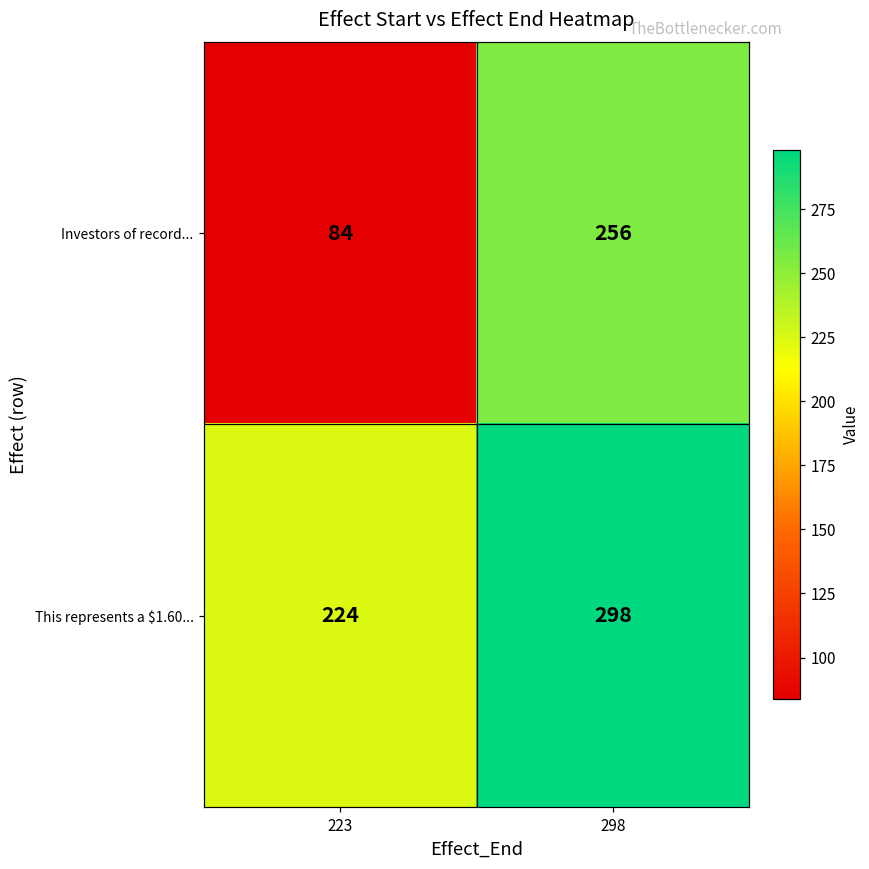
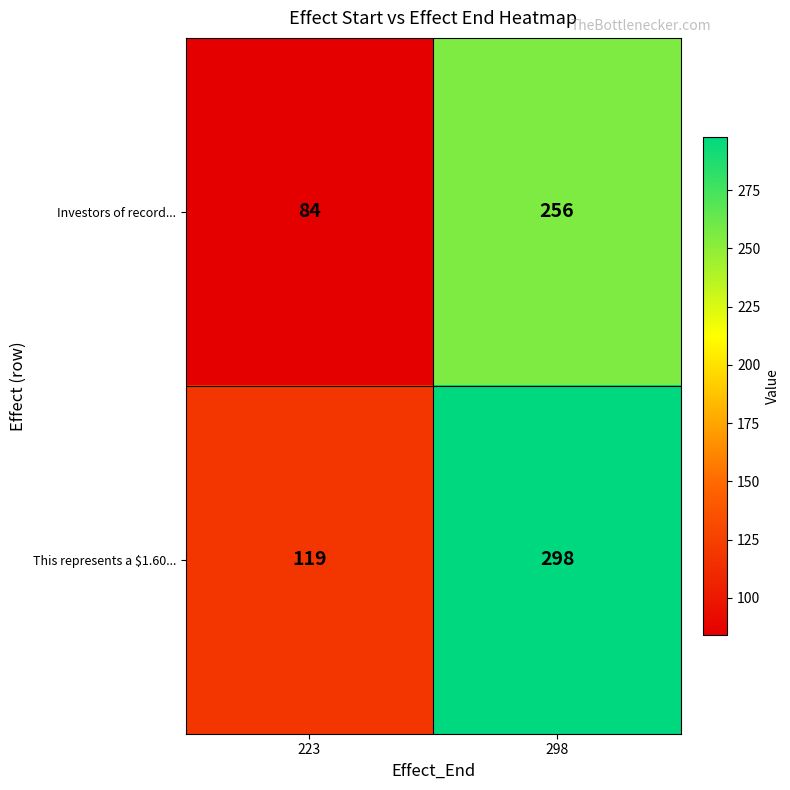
  {
    "Investors of record...": {
      "223": 84,
      "298": 256
    },
    "This represents a $1.60...": {
-     "223": 224,
+     "223": 119,
      "298": 298
    }
  }
